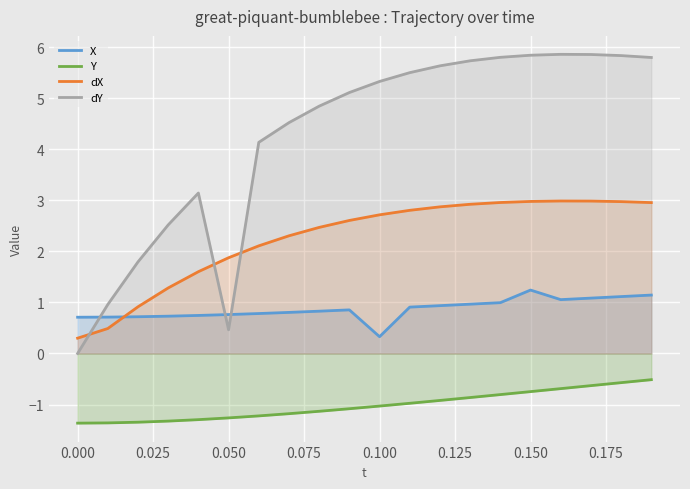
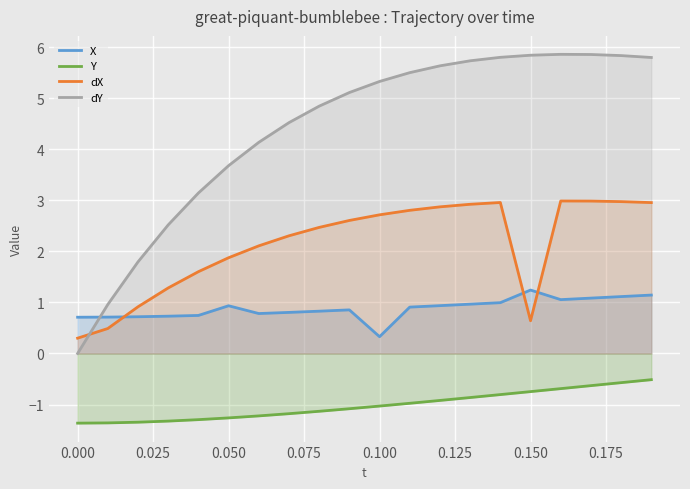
  {
    "X": {
      "0.000": 0.7,
-     "0.050": 0.8,
+     "0.050": 0.9,
      "0.100": 0.3,
      "0.150": 1.2
    },
    "dX": {
      "0.000": 0.3,
      "0.050": 1.9,
      "0.100": 2.7,
-     "0.150": 3.0
+     "0.150": 0.6
    },
    "dY": {
-     "0.050": 0.5,
+     "0.050": 3.7,
      "0.100": 5.3,
      "0.150": 5.8
    }
  }
